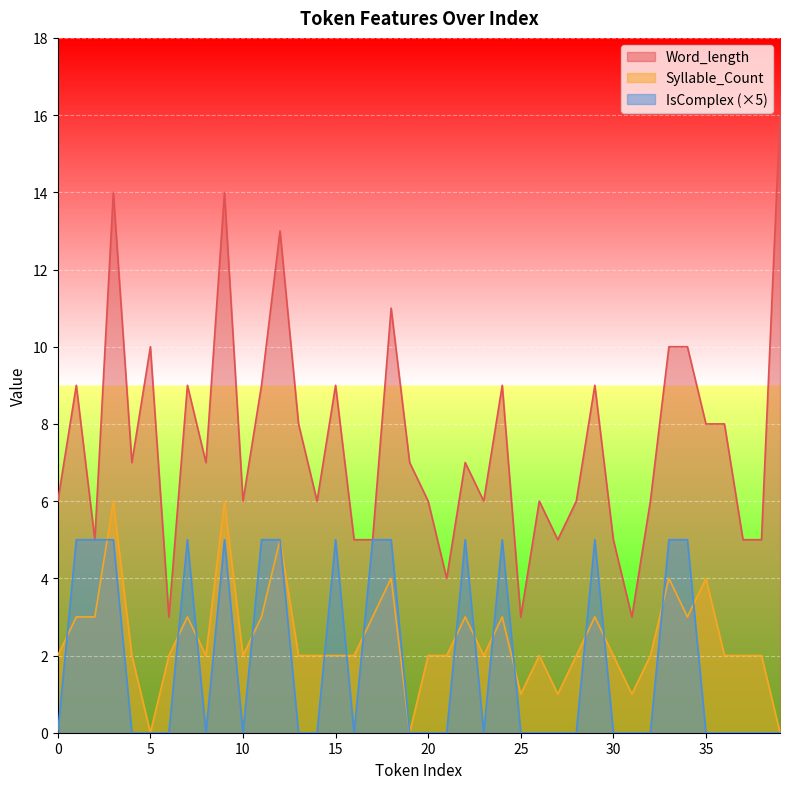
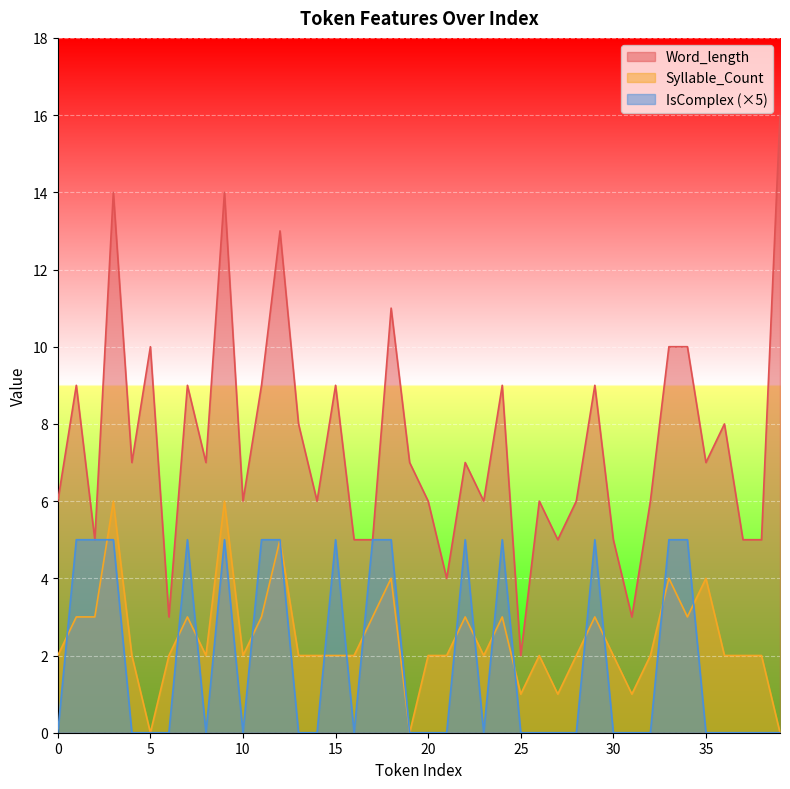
  {
    "Word_length": {
      "0": 6,
      "5": 10,
      "10": 6,
      "15": 9,
      "20": 6,
-     "25": 3,
+     "25": 2,
      "30": 5,
-     "35": 8
+     "35": 7
    },
    "Syllable_Count": {
      "0": 2,
      "10": 2,
      "15": 2,
      "20": 2,
      "25": 1,
      "30": 2,
      "35": 4
    },
    "IsComplex (×5)": {
      "0": 0,
      "10": 0,
      "15": 5,
      "20": 0,
      "25": 0,
      "30": 0,
      "35": 0
    }
  }
